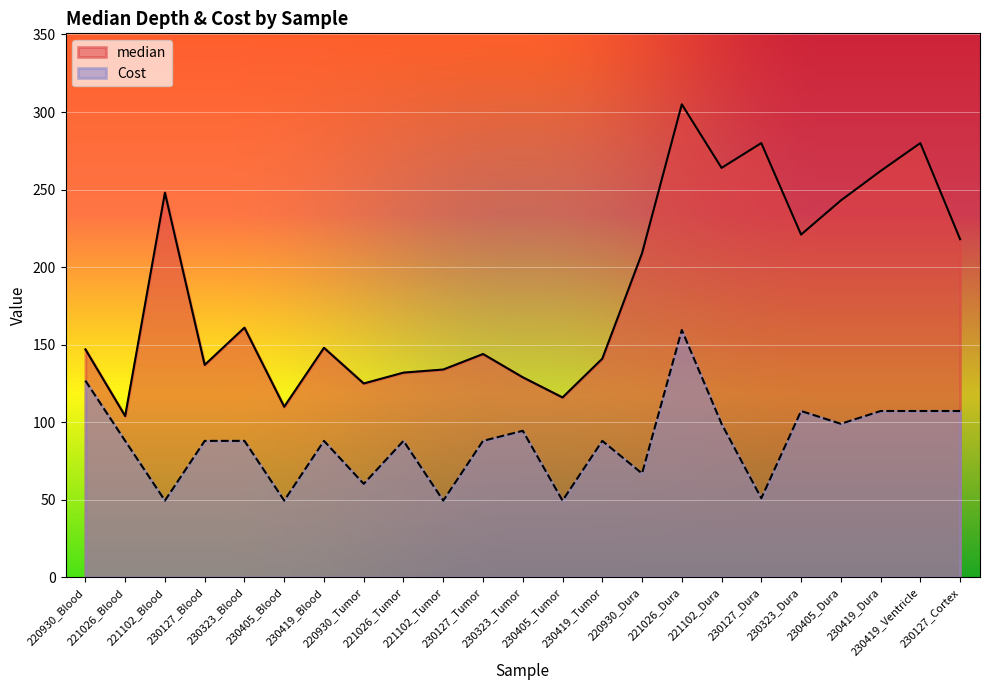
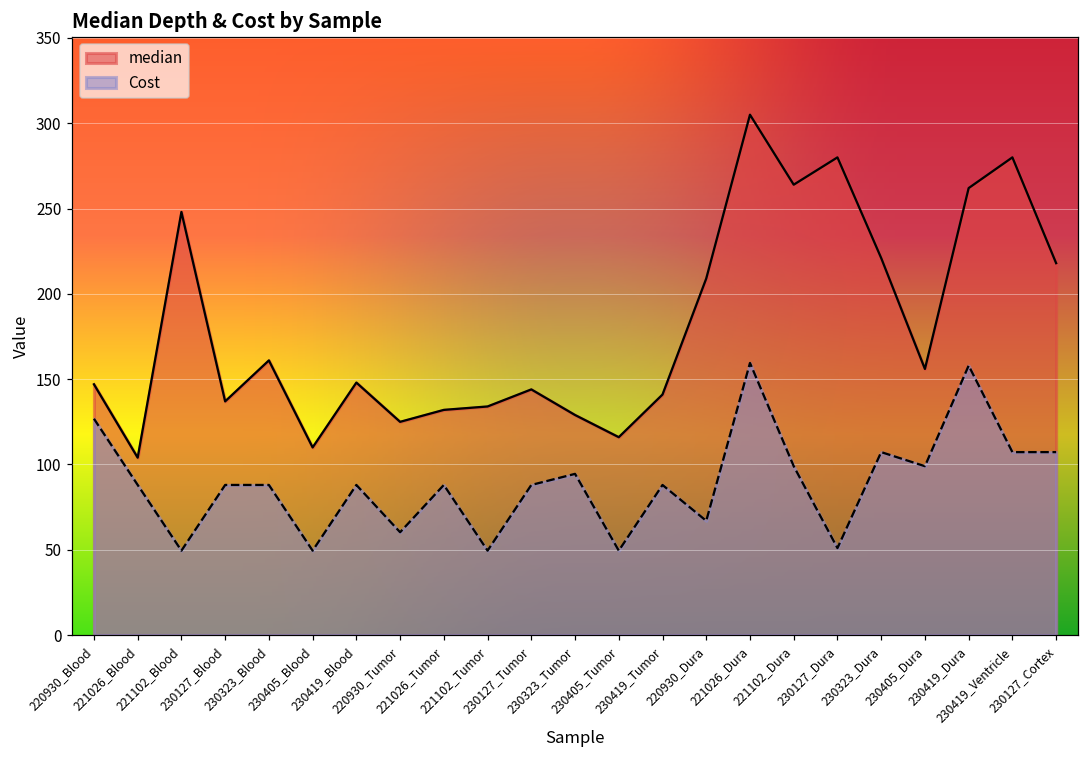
  {
    "median": {
      "220930_Blood": 147,
      "221026_Blood": 104,
      "221102_Blood": 248,
      "230127_Blood": 137,
      "230323_Blood": 161,
      "230405_Blood": 110,
      "230419_Blood": 148,
      "220930_Tumor": 125,
      "221026_Tumor": 132,
      "221102_Tumor": 134,
      "230127_Tumor": 144,
      "230323_Tumor": 129,
      "230405_Tumor": 116,
      "230419_Tumor": 141,
      "220930_Dura": 209,
      "221026_Dura": 305,
      "221102_Dura": 264,
      "230127_Dura": 280,
      "230323_Dura": 221,
-     "230405_Dura": 243,
+     "230405_Dura": 156,
      "230419_Dura": 262,
      "230419_Ventricle": 280,
      "230127_Cortex": 218
    },
    "Cost": {
      "220930_Blood": 127,
      "221026_Blood": 88,
      "221102_Blood": 50,
      "230127_Blood": 88,
      "230323_Blood": 88,
      "230405_Blood": 50,
      "230419_Blood": 88,
      "220930_Tumor": 60,
      "221026_Tumor": 88,
      "221102_Tumor": 50,
      "230127_Tumor": 88,
      "230323_Tumor": 95,
      "230405_Tumor": 50,
      "230419_Tumor": 88,
      "220930_Dura": 67,
      "221026_Dura": 160,
      "221102_Dura": 99,
      "230127_Dura": 51,
      "230323_Dura": 107,
      "230405_Dura": 99,
-     "230419_Dura": 107,
+     "230419_Dura": 158,
      "230419_Ventricle": 107,
      "230127_Cortex": 107
    }
  }
